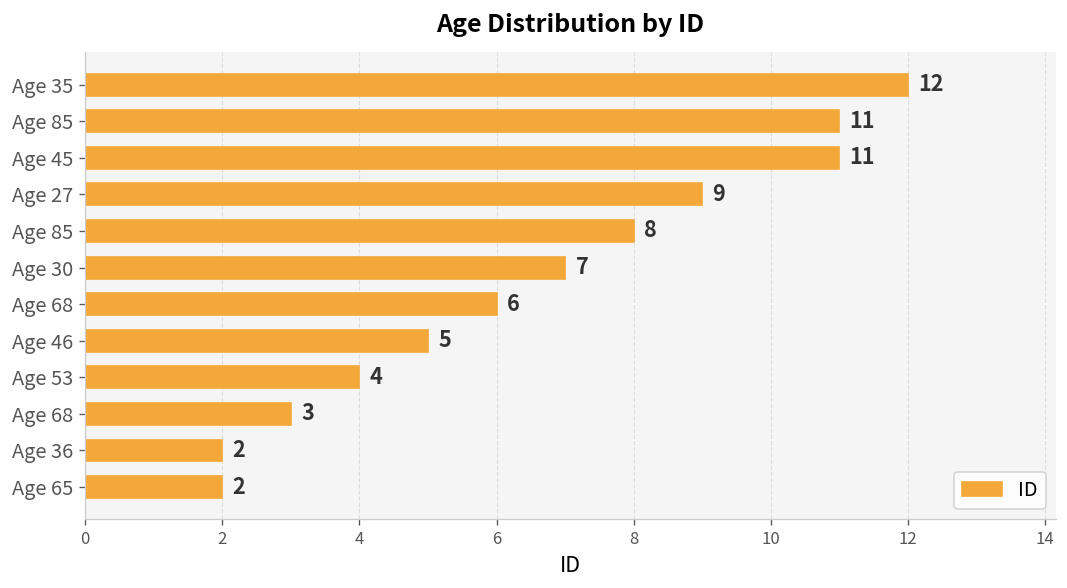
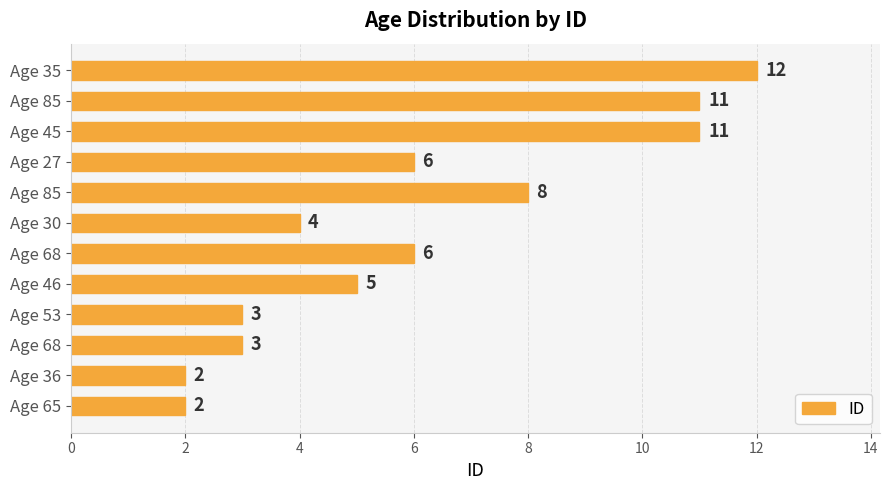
  {
    "Age 35": 12,
    "Age 45": 11,
-   "Age 27": 9,
-   "Age 30": 7,
+   "Age 27": 6,
+   "Age 30": 4,
    "Age 46": 5,
-   "Age 53": 4,
+   "Age 53": 3,
    "Age 36": 2,
    "Age 65": 2
  }
